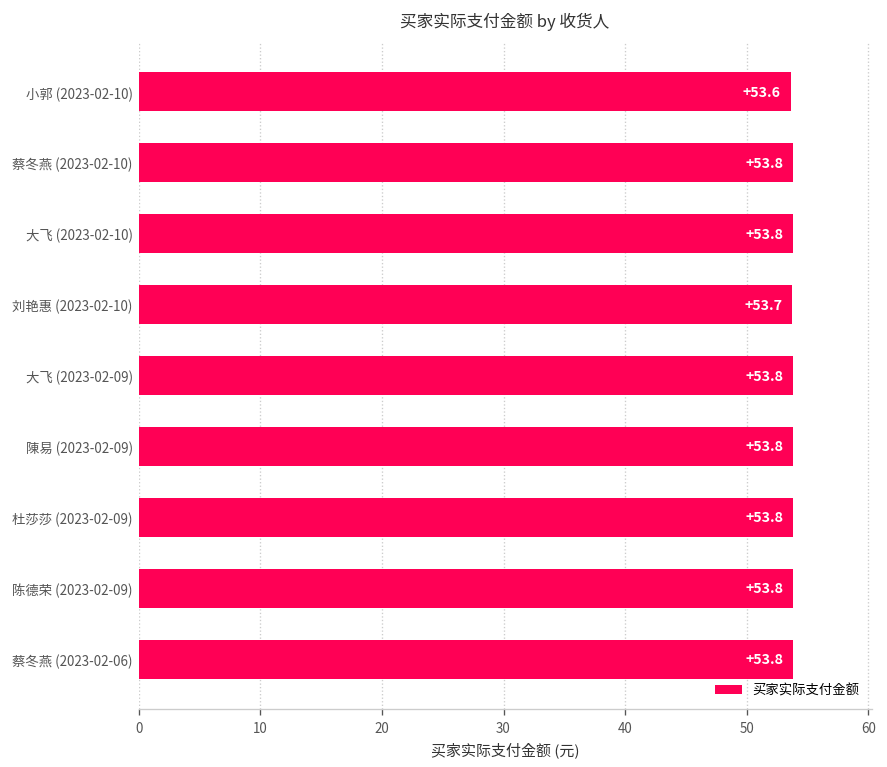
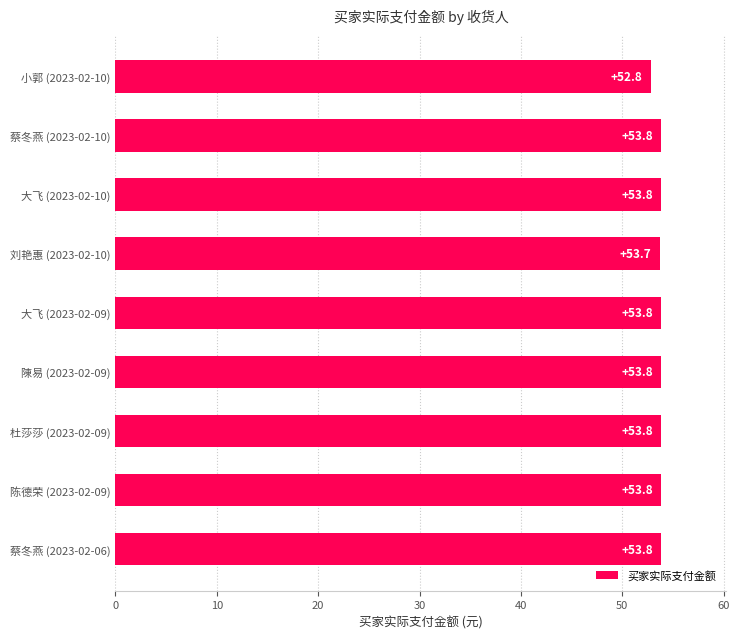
  {
-   "小郭 (2023-02-10)": "+53.6",
+   "小郭 (2023-02-10)": "+52.8",
    "蔡冬燕 (2023-02-10)": "+53.8",
    "大飞 (2023-02-10)": "+53.8",
    "刘艳惠 (2023-02-10)": "+53.7",
    "大飞 (2023-02-09)": "+53.8",
    "陳易 (2023-02-09)": "+53.8",
    "杜莎莎 (2023-02-09)": "+53.8",
    "陈德荣 (2023-02-09)": "+53.8",
    "蔡冬燕 (2023-02-06)": "+53.8"
  }
